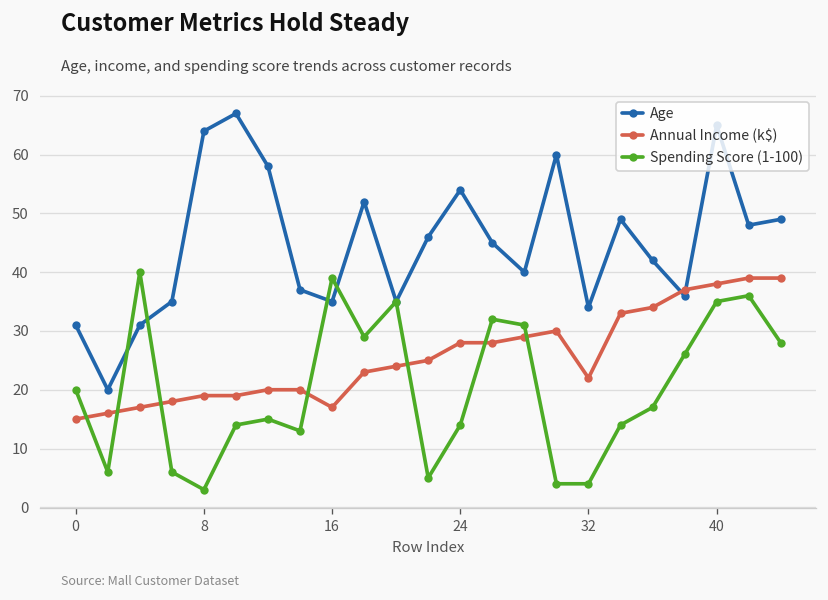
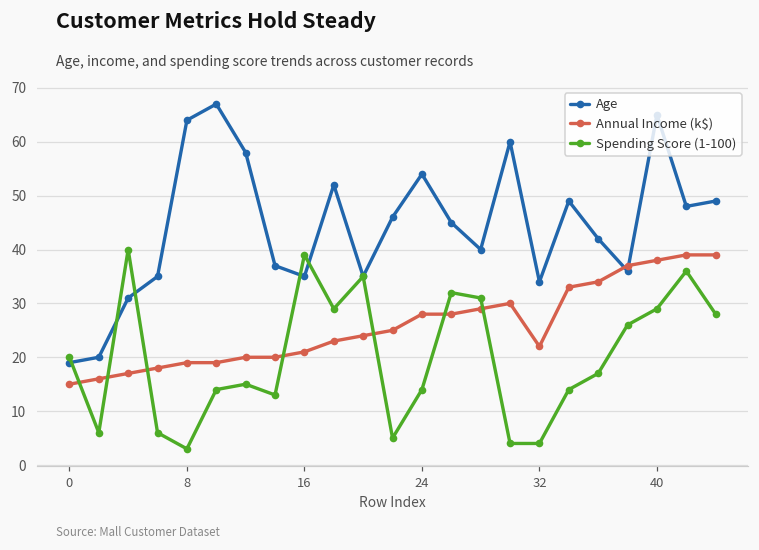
  {
    "Age": {
-     "0": 31,
+     "0": 19,
      "8": 64,
      "16": 35,
      "24": 54,
      "32": 34
    },
    "Annual Income (k$)": {
      "0": 15,
      "8": 19,
-     "16": 17,
+     "16": 21,
      "24": 28,
      "32": 22,
      "40": 38
    },
    "Spending Score (1-100)": {
      "0": 20,
      "8": 3,
      "16": 39,
      "24": 14,
      "32": 4,
-     "40": 35
+     "40": 29
    }
  }
